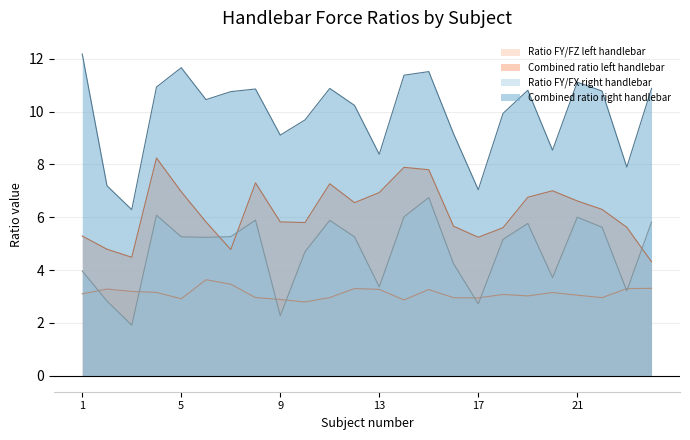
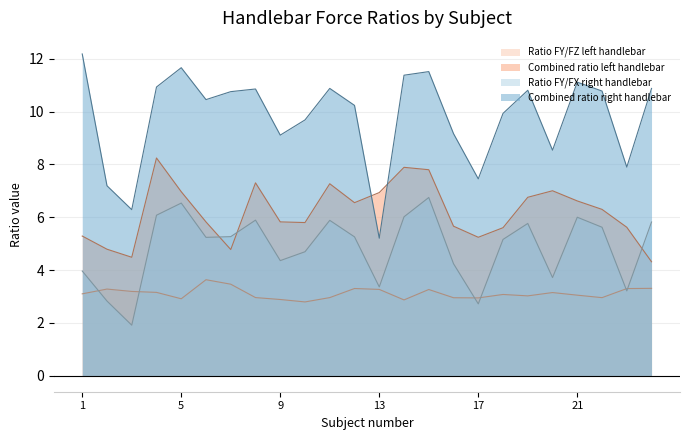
  {
    "Ratio FY/FX right handlebar": {
      "1": 4.0,
-     "5": 5.3,
-     "9": 2.3,
+     "5": 6.5,
+     "9": 4.4,
      "17": 2.7,
      "21": 6.0
    },
    "Combined ratio right handlebar": {
      "1": 12.2,
      "5": 11.7,
      "9": 9.1,
-     "13": 8.4,
-     "17": 7.0,
+     "13": 5.2,
+     "17": 7.5,
      "21": 11.1
    }
  }
